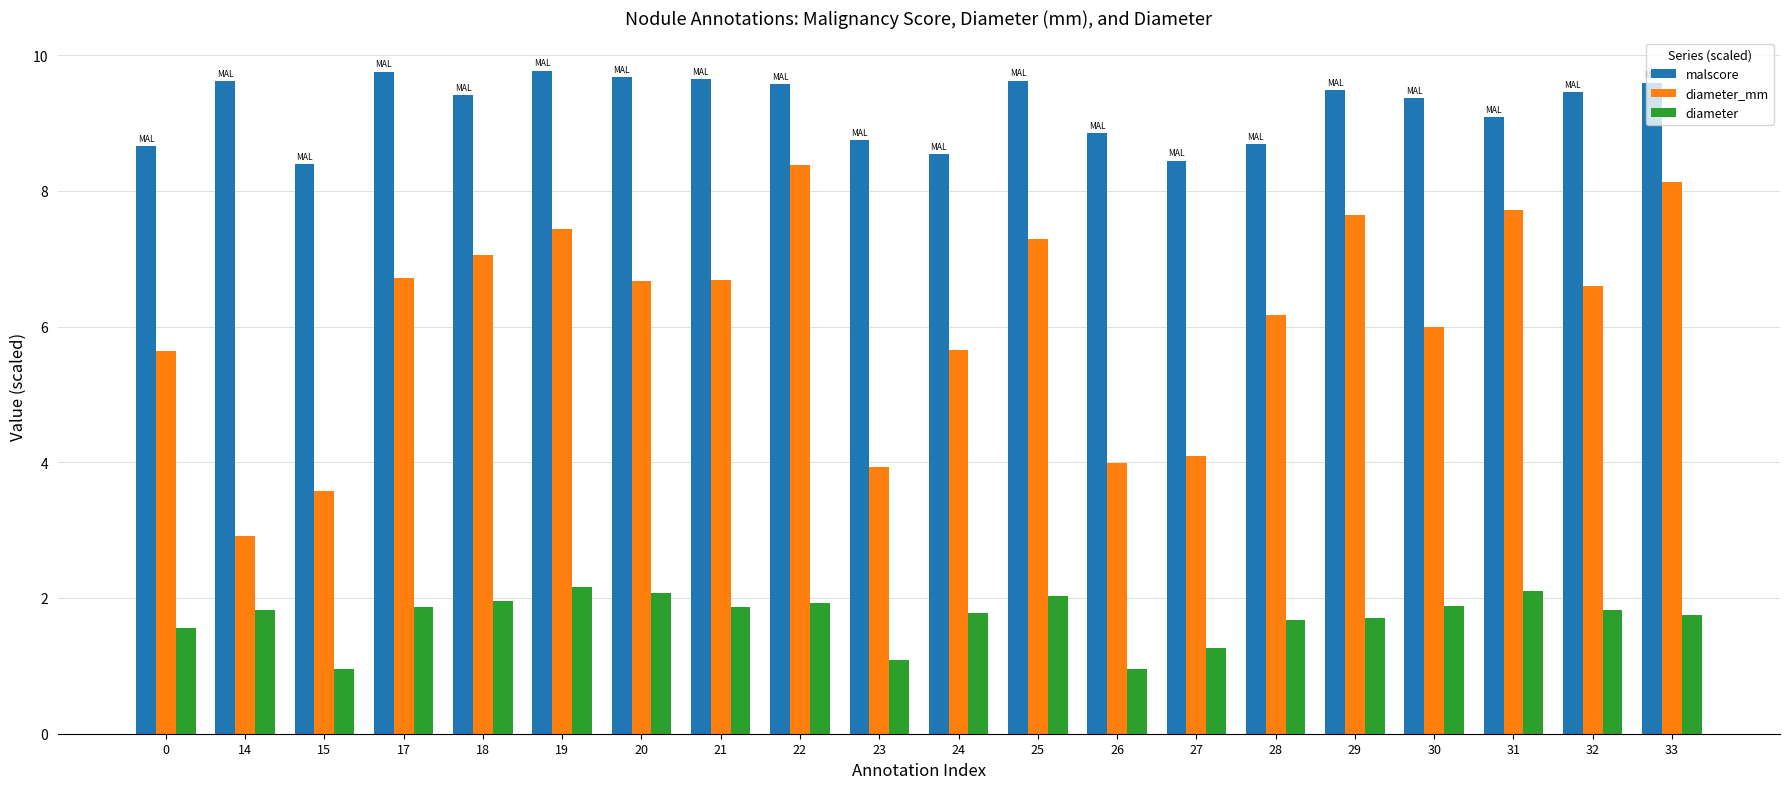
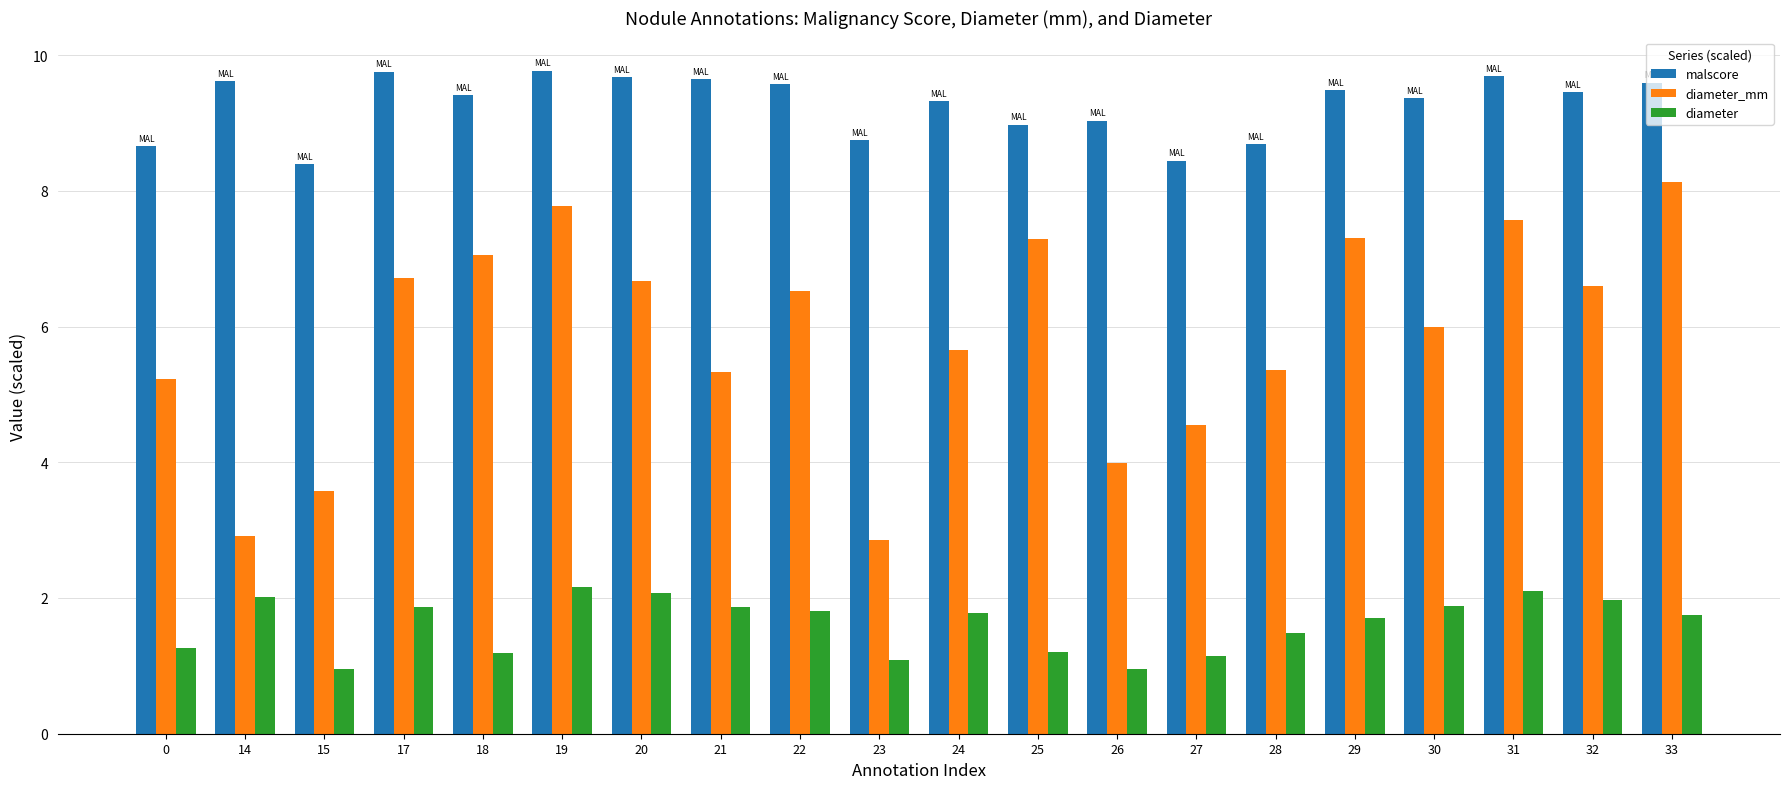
  {
    "malscore": {
      "0": 8.7,
      "14": 9.6,
      "15": 8.4,
      "17": 9.8,
      "18": 9.4,
      "19": 9.8,
      "20": 9.7,
      "21": 9.6,
      "22": 9.6,
      "23": 8.7,
-     "24": 8.5,
-     "25": 9.6,
-     "26": 8.8,
+     "24": 9.3,
+     "25": 9.0,
+     "26": 9.0,
      "27": 8.4,
      "28": 8.7,
      "29": 9.5,
      "30": 9.4,
-     "31": 9.1,
+     "31": 9.7,
      "32": 9.4
    },
    "diameter_mm": {
-     "0": 5.6,
+     "0": 5.2,
      "14": 2.9,
      "15": 3.6,
      "17": 6.7,
      "18": 7.1,
-     "19": 7.4,
+     "19": 7.8,
      "20": 6.7,
-     "21": 6.7,
-     "22": 8.4,
-     "23": 3.9,
+     "21": 5.3,
+     "22": 6.5,
+     "23": 2.9,
      "24": 5.7,
      "25": 7.3,
      "26": 4.0,
-     "27": 4.1,
-     "28": 6.2,
-     "29": 7.6,
+     "27": 4.6,
+     "28": 5.4,
+     "29": 7.3,
      "30": 6.0,
-     "31": 7.7,
+     "31": 7.6,
      "32": 6.6,
      "33": 8.1
    },
    "diameter": {
-     "0": 1.6,
-     "14": 1.8,
+     "0": 1.3,
+     "14": 2.0,
      "15": 1.0,
      "17": 1.9,
-     "18": 2.0,
+     "18": 1.2,
      "19": 2.2,
      "20": 2.1,
      "21": 1.9,
-     "22": 1.9,
+     "22": 1.8,
      "23": 1.1,
      "24": 1.8,
-     "25": 2.0,
+     "25": 1.2,
      "26": 1.0,
-     "27": 1.3,
-     "28": 1.7,
+     "27": 1.1,
+     "28": 1.5,
      "29": 1.7,
      "30": 1.9,
      "31": 2.1,
-     "32": 1.8,
+     "32": 2.0,
      "33": 1.8
    }
  }
